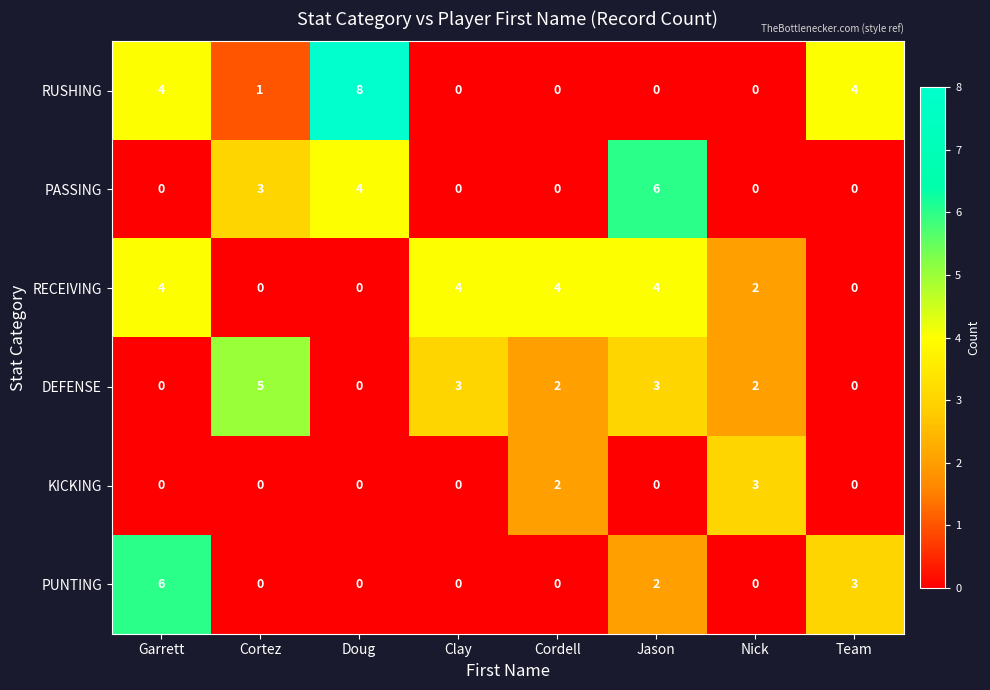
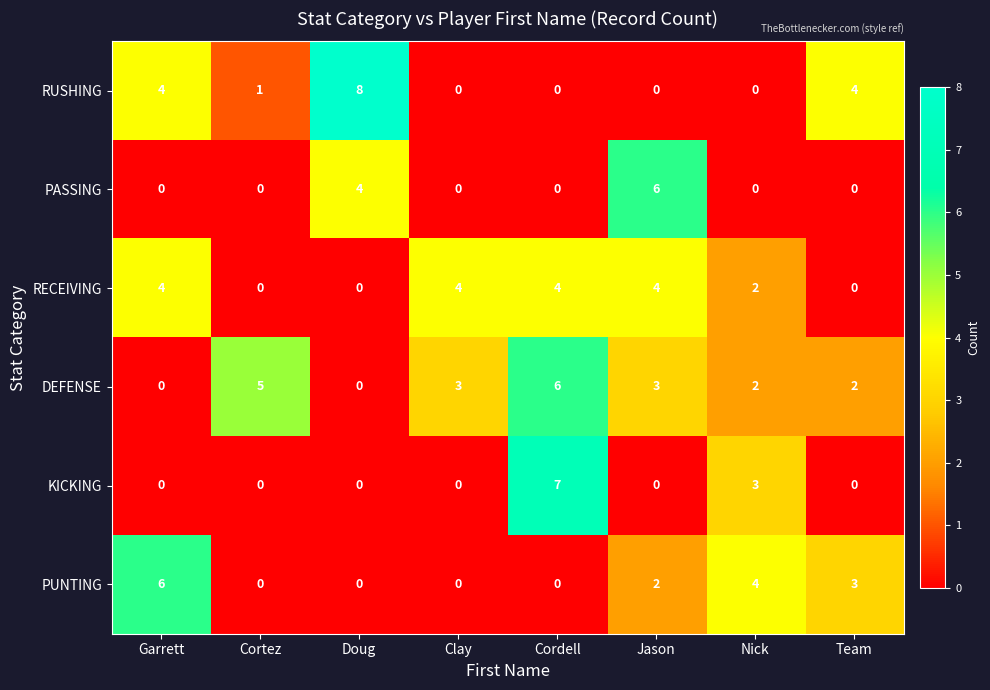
  {
    "RUSHING": {
      "Garrett": 4,
      "Cortez": 1,
      "Doug": 8,
      "Clay": 0,
      "Cordell": 0,
      "Jason": 0,
      "Nick": 0,
      "Team": 4
    },
    "PASSING": {
      "Garrett": 0,
-     "Cortez": 3,
+     "Cortez": 0,
      "Doug": 4,
      "Clay": 0,
      "Cordell": 0,
      "Jason": 6,
      "Nick": 0,
      "Team": 0
    },
    "RECEIVING": {
      "Garrett": 4,
      "Cortez": 0,
      "Doug": 0,
      "Clay": 4,
      "Cordell": 4,
      "Jason": 4,
      "Nick": 2,
      "Team": 0
    },
    "DEFENSE": {
      "Garrett": 0,
      "Cortez": 5,
      "Doug": 0,
      "Clay": 3,
-     "Cordell": 2,
+     "Cordell": 6,
      "Jason": 3,
      "Nick": 2,
-     "Team": 0
+     "Team": 2
    },
    "KICKING": {
      "Garrett": 0,
      "Cortez": 0,
      "Doug": 0,
      "Clay": 0,
-     "Cordell": 2,
+     "Cordell": 7,
      "Jason": 0,
      "Nick": 3,
      "Team": 0
    },
    "PUNTING": {
      "Garrett": 6,
      "Cortez": 0,
      "Doug": 0,
      "Clay": 0,
      "Cordell": 0,
      "Jason": 2,
-     "Nick": 0,
+     "Nick": 4,
      "Team": 3
    }
  }
